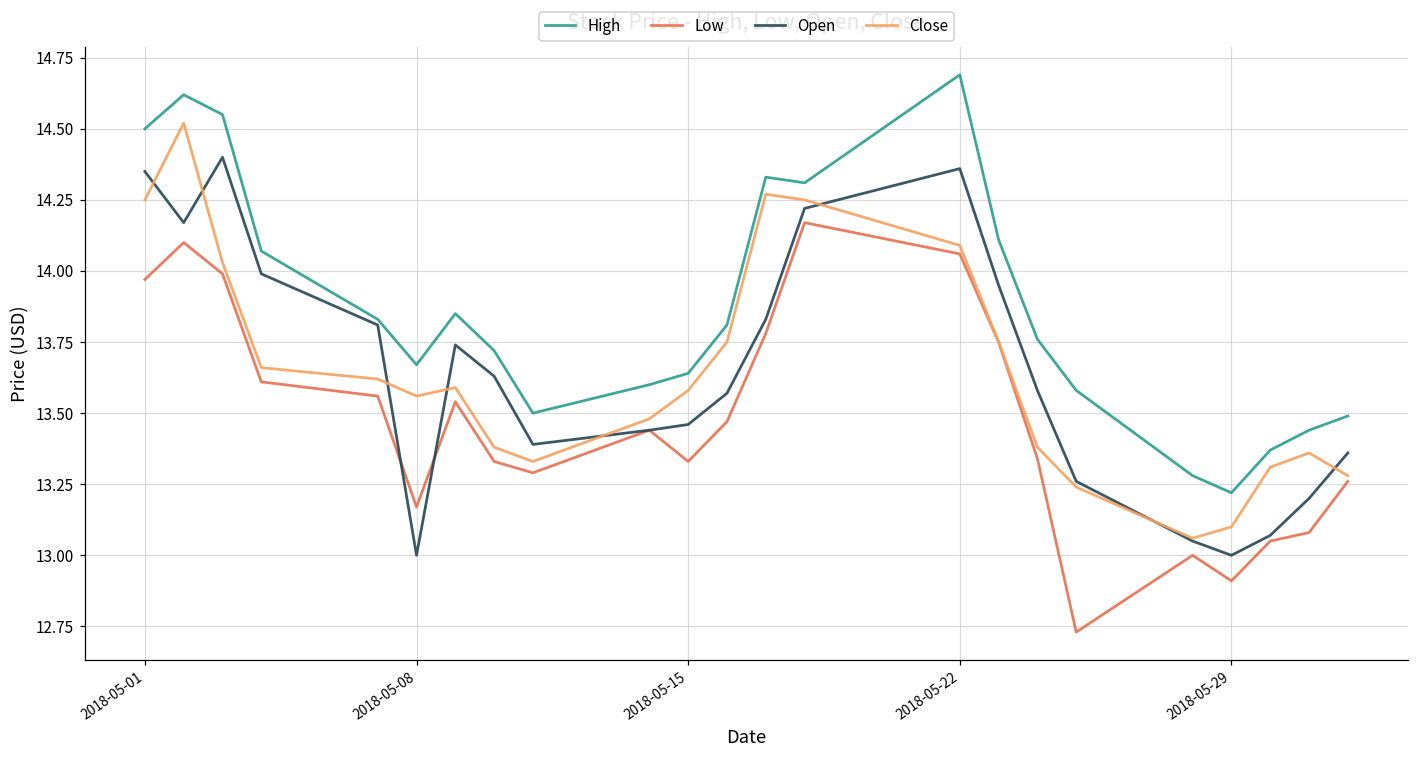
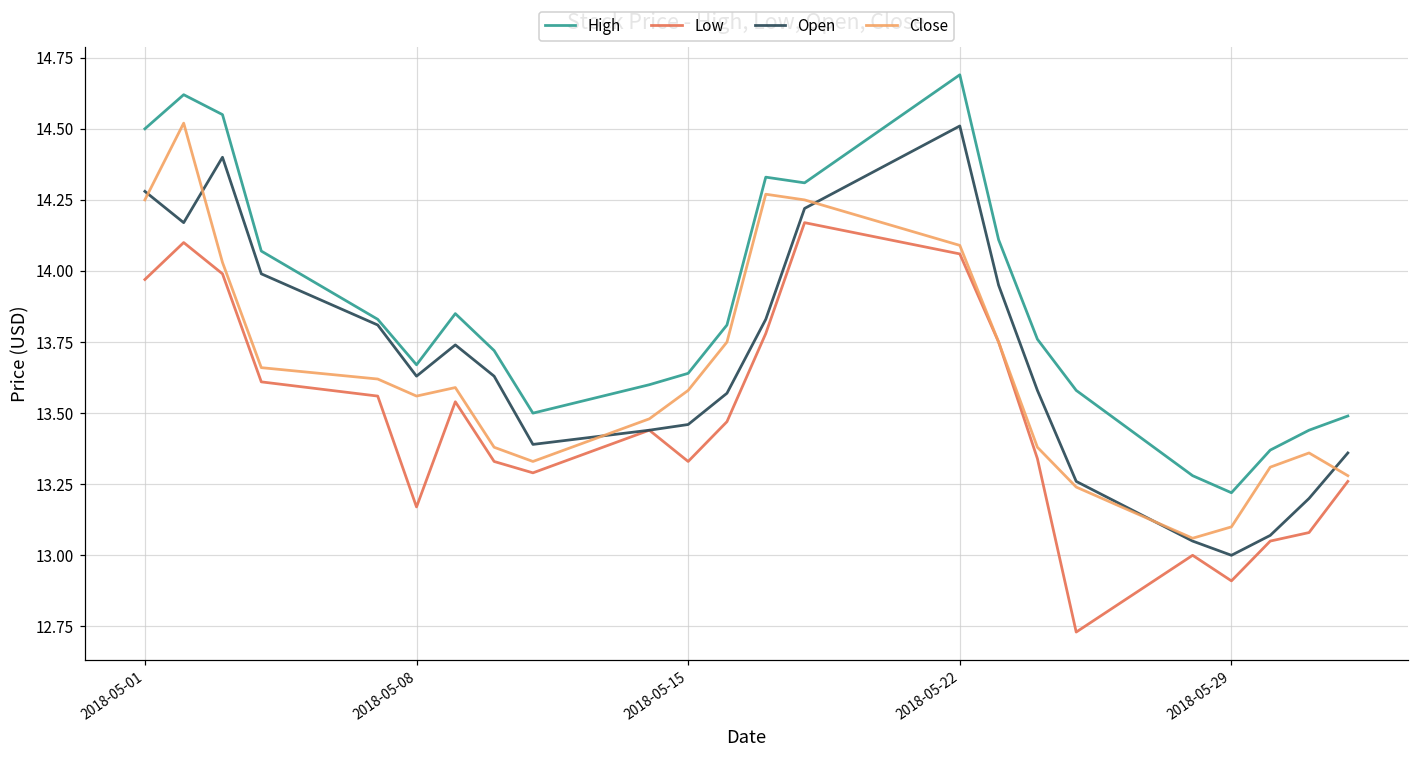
  {
    "High": {
      "2018-05-01": 14.50,
      "2018-05-08": 13.67,
      "2018-05-15": 13.64,
      "2018-05-22": 14.69,
      "2018-05-29": 13.22
    },
    "Open": {
-     "2018-05-01": 14.35,
-     "2018-05-08": 13.00,
+     "2018-05-01": 14.28,
+     "2018-05-08": 13.63,
      "2018-05-15": 13.46,
-     "2018-05-22": 14.36,
+     "2018-05-22": 14.51,
      "2018-05-29": 13.00
    }
  }
